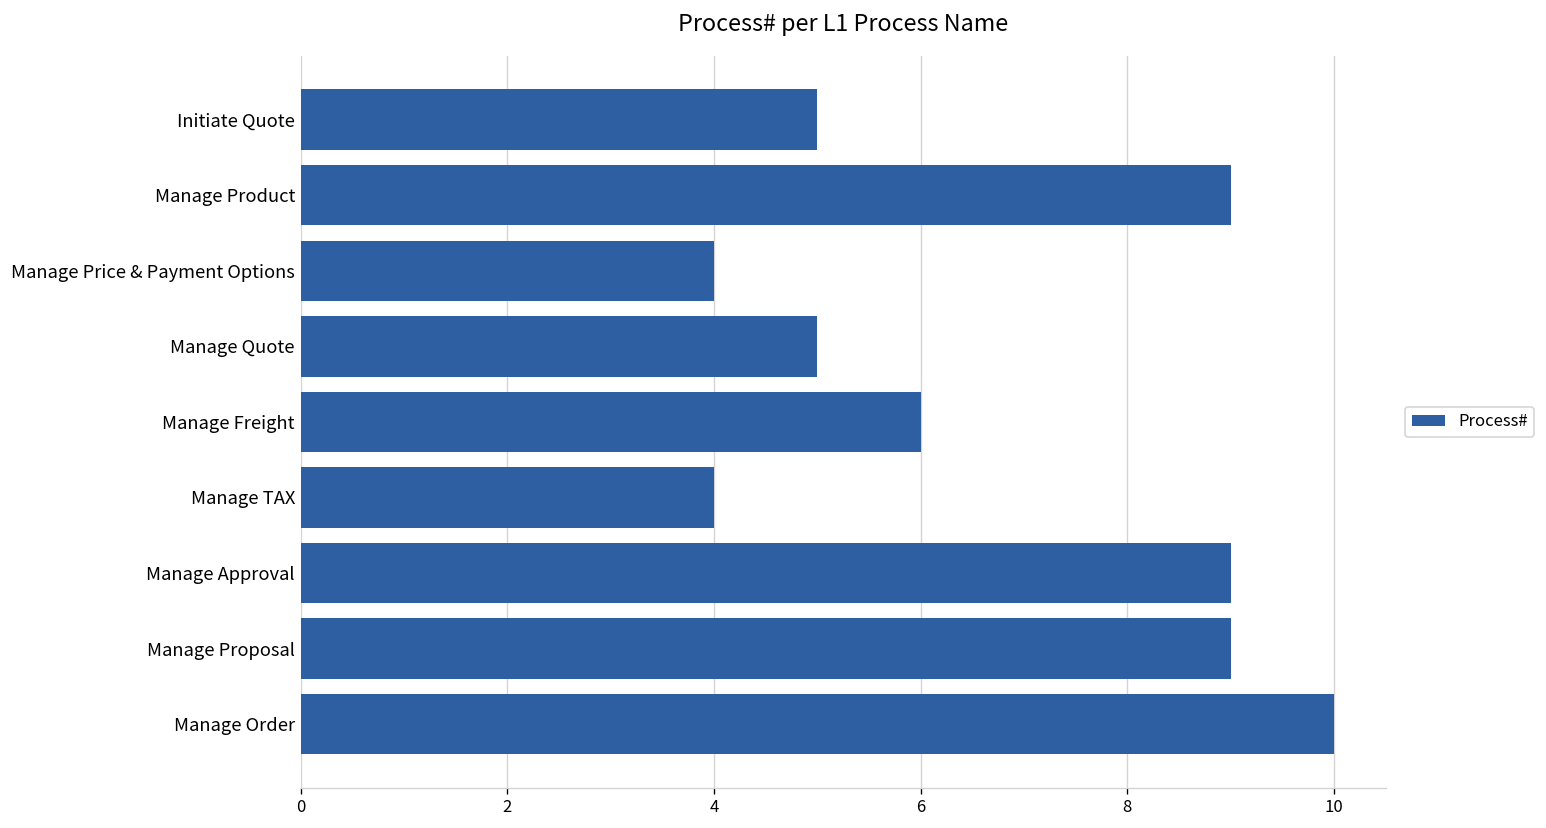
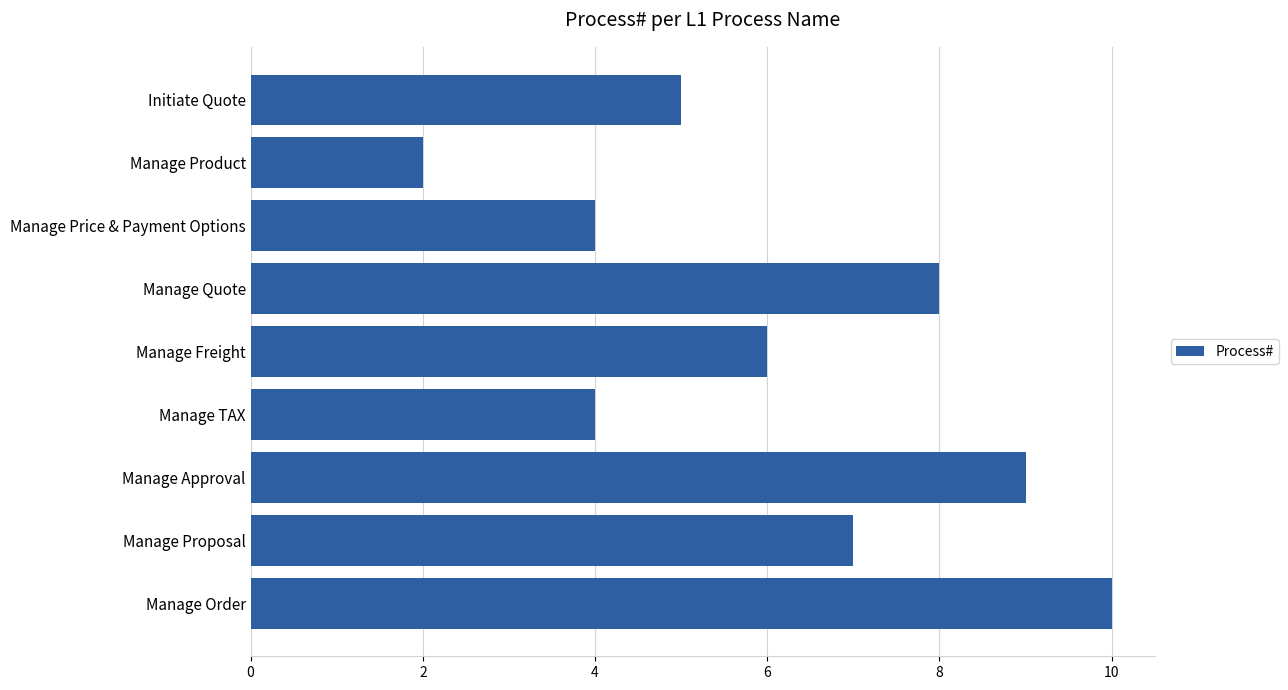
  {
    "Initiate Quote": 5,
-   "Manage Product": 9,
+   "Manage Product": 2,
    "Manage Price & Payment Options": 4,
-   "Manage Quote": 5,
+   "Manage Quote": 8,
    "Manage Freight": 6,
    "Manage TAX": 4,
    "Manage Approval": 9,
-   "Manage Proposal": 9,
+   "Manage Proposal": 7,
    "Manage Order": 10
  }
